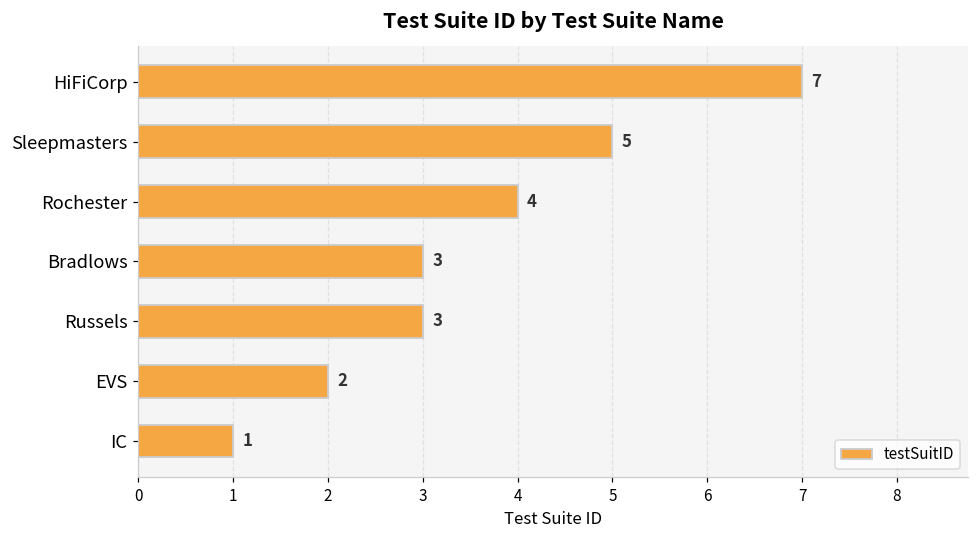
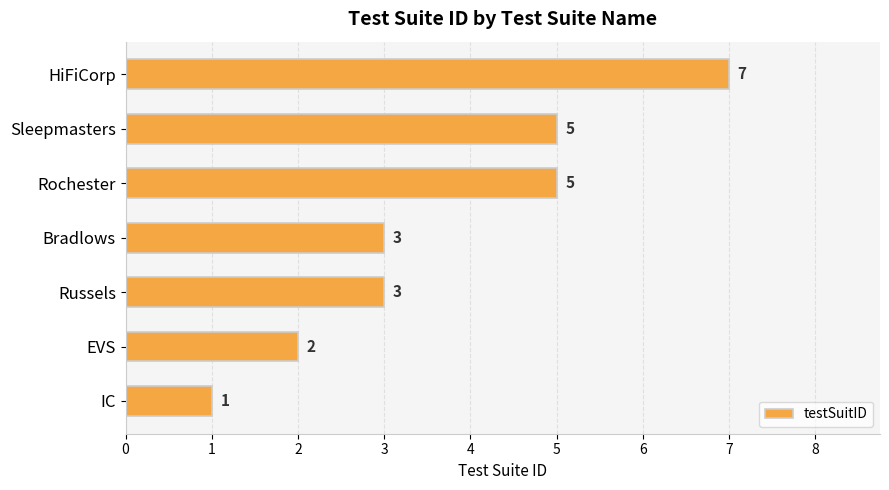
  {
    "HiFiCorp": 7,
    "Sleepmasters": 5,
-   "Rochester": 4,
+   "Rochester": 5,
    "Bradlows": 3,
    "Russels": 3,
    "EVS": 2,
    "IC": 1
  }
